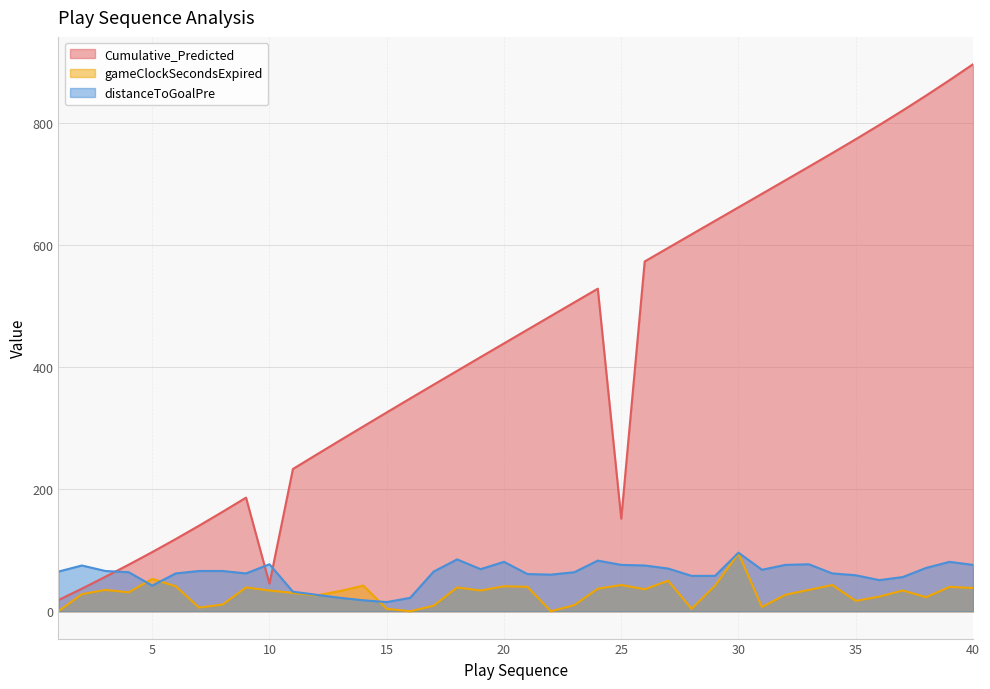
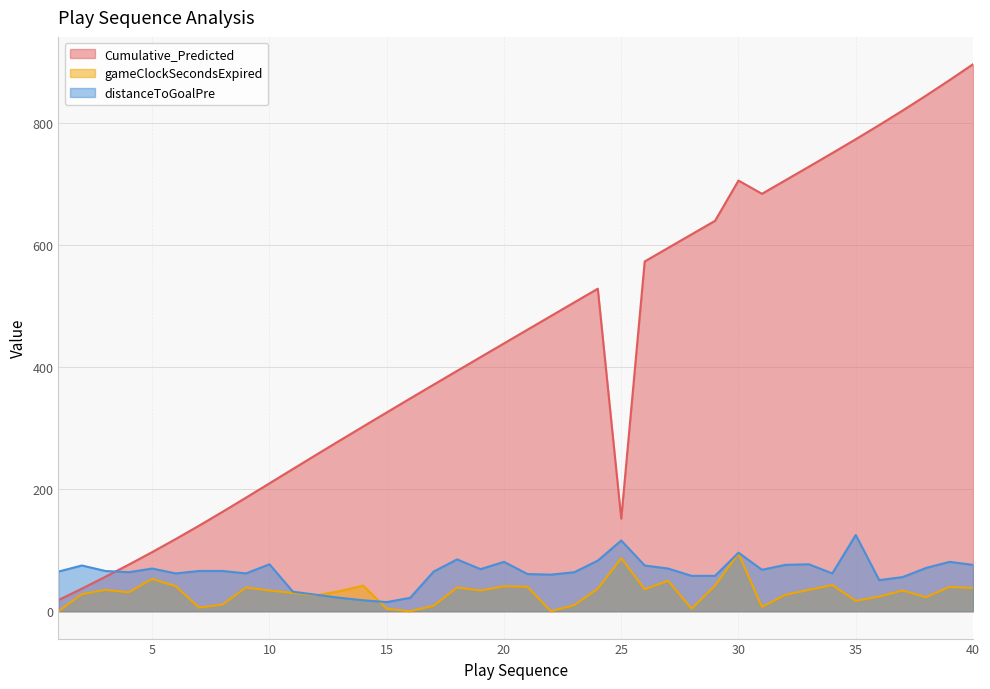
  {
    "Cumulative_Predicted": {
      "5": 100,
-     "10": 50,
+     "10": 210,
      "15": 330,
      "20": 440,
      "25": 150,
-     "30": 660,
+     "30": 710,
      "35": 770,
      "40": 900
    },
    "gameClockSecondsExpired": {
      "5": 50,
      "10": 30,
      "15": 0,
      "20": 40,
-     "25": 40,
+     "25": 90,
      "35": 20,
      "40": 40
    },
    "distanceToGoalPre": {
-     "5": 40,
+     "5": 70,
      "10": 80,
      "15": 20,
      "20": 80,
-     "25": 80,
-     "35": 60,
+     "25": 120,
+     "35": 130,
      "40": 80
    }
  }
